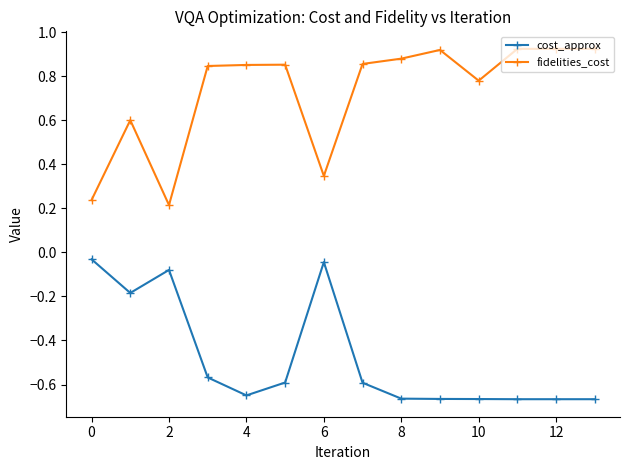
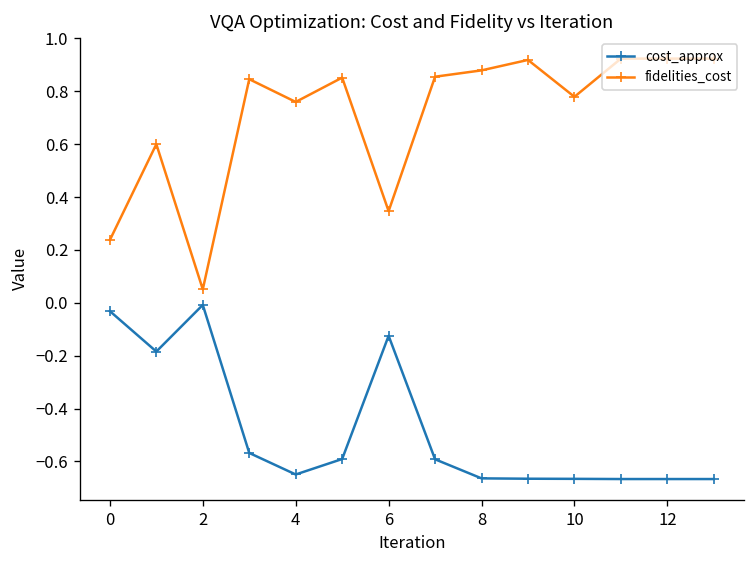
  {
    "cost_approx": {
      "0": -0.03,
-     "2": -0.08,
+     "2": -0.01,
      "4": -0.65,
-     "6": -0.04,
+     "6": -0.12,
      "8": -0.66,
      "10": -0.67,
      "12": -0.67
    },
    "fidelities_cost": {
      "0": 0.24,
-     "2": 0.21,
-     "4": 0.85,
+     "2": 0.05,
+     "4": 0.76,
      "6": 0.35,
      "8": 0.88,
      "10": 0.78
    }
  }
